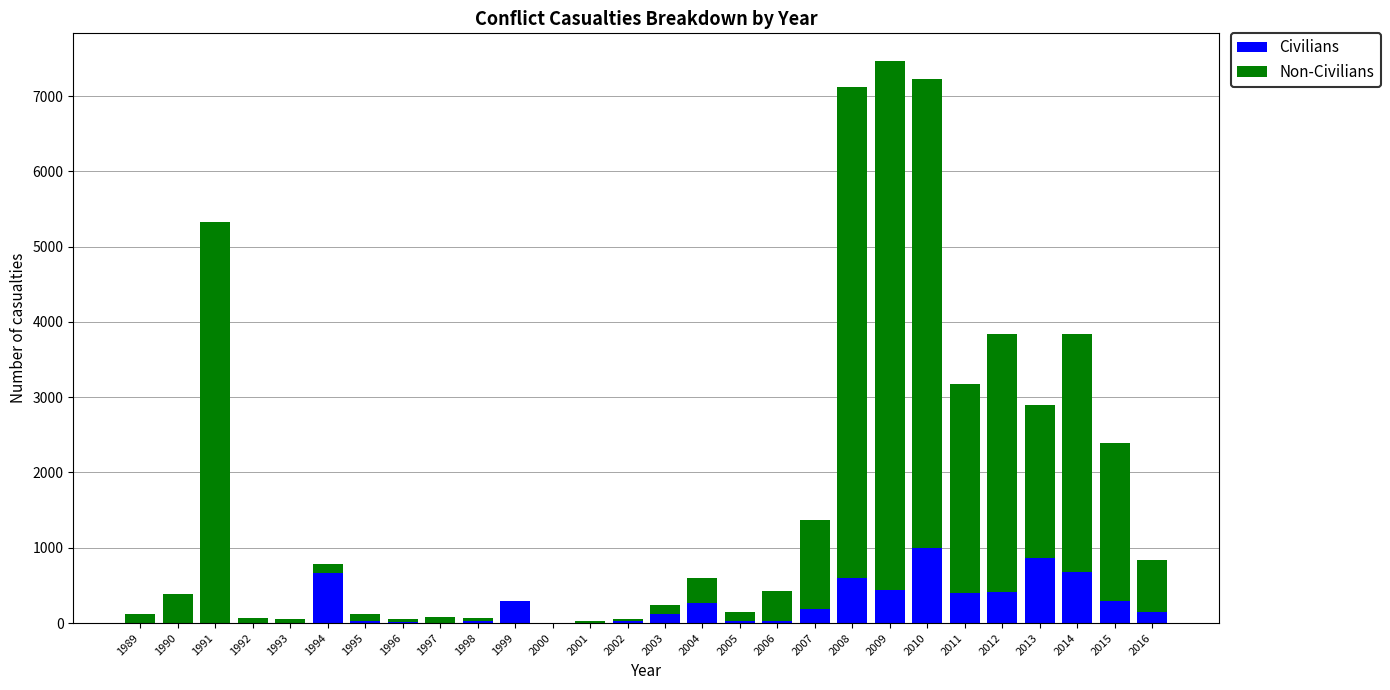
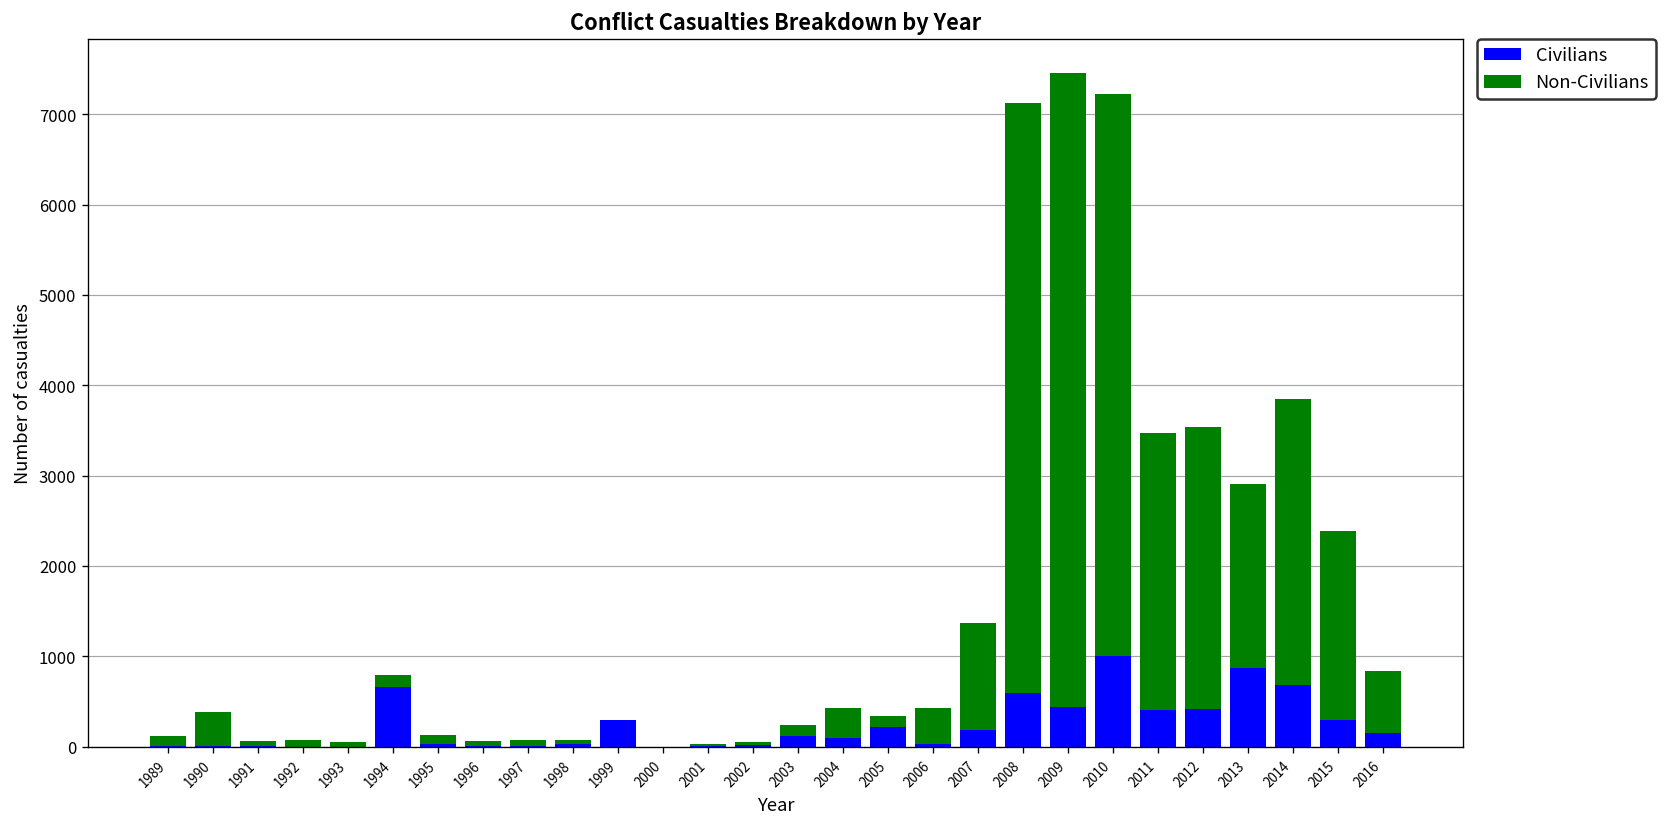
  {
    "Civilians": {
      "1992": 0,
      "1993": 0,
      "1994": 700,
      "1999": 300,
      "2000": 0,
      "2003": 100,
-     "2004": 300,
-     "2005": 0,
+     "2004": 100,
+     "2005": 200,
      "2007": 200,
      "2008": 600,
      "2009": 400,
      "2010": 1000,
      "2011": 400,
      "2012": 400,
      "2013": 900,
      "2014": 700,
      "2015": 300,
      "2016": 100
    },
    "Non-Civilians": {
      "1989": 100,
      "1990": 400,
-     "1991": 5300,
+     "1991": 100,
      "1992": 100,
      "1993": 0,
      "1994": 100,
      "1995": 100,
      "1996": 0,
      "1997": 100,
      "1998": 0,
      "1999": 0,
      "2003": 100,
      "2004": 300,
      "2005": 100,
      "2006": 400,
      "2007": 1200,
      "2008": 6500,
      "2009": 7000,
      "2010": 6200,
-     "2011": 2800,
-     "2012": 3400,
+     "2011": 3100,
+     "2012": 3100,
      "2013": 2000,
      "2014": 3200,
      "2015": 2100,
      "2016": 700
    }
  }
